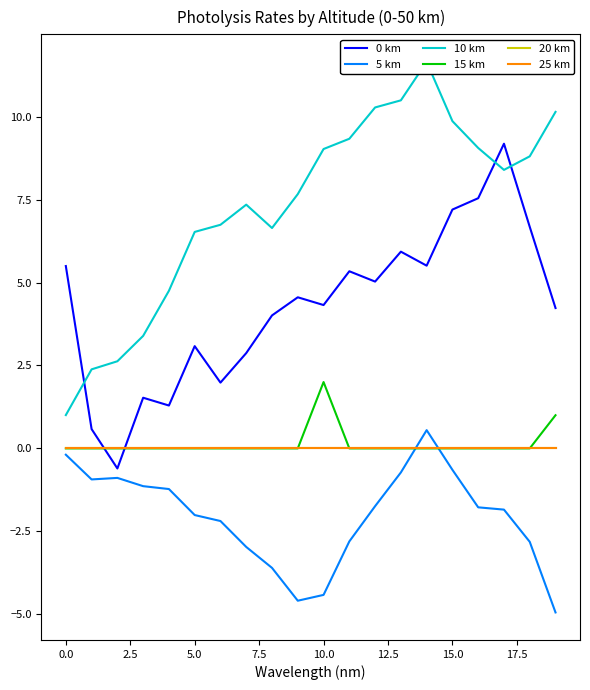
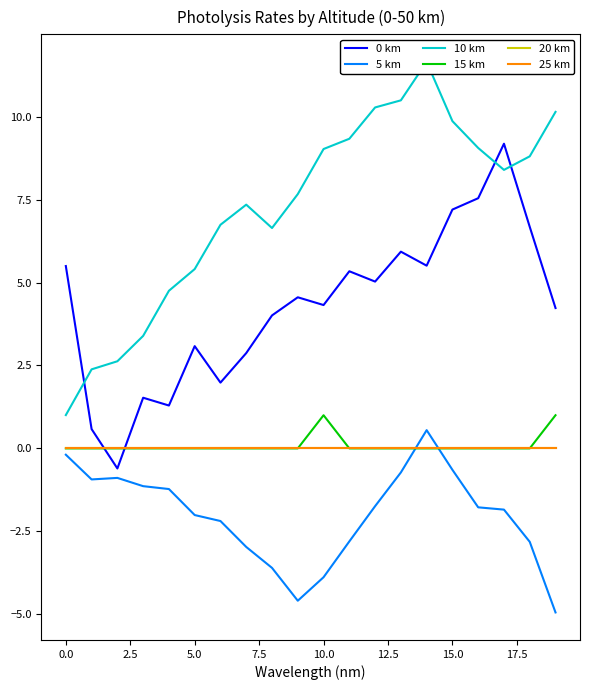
  {
    "0 km": {
      "0.0": 5.5,
      "5.0": 3.1,
      "10.0": 4.3,
      "15.0": 7.2
    },
    "5 km": {
      "0.0": -0.2,
      "5.0": -2.0,
-     "10.0": -4.4,
+     "10.0": -3.9,
      "15.0": -0.6
    },
    "10 km": {
      "0.0": 1.0,
-     "5.0": 6.5,
+     "5.0": 5.4,
      "10.0": 9.0,
      "15.0": 9.9
    },
    "15 km": {
-     "10.0": 2
+     "10.0": 1
    },
    "25 km": {
      "10.0": 0.0
    }
  }
